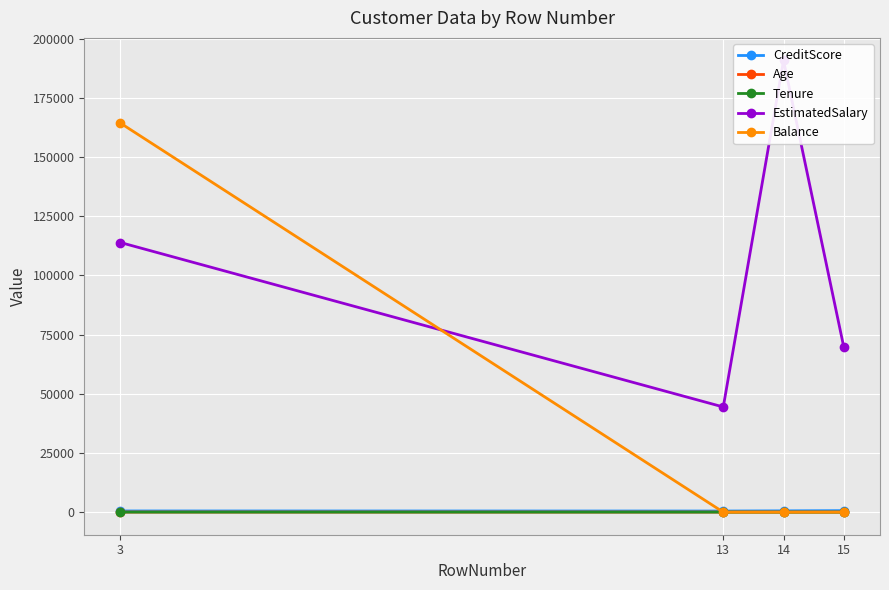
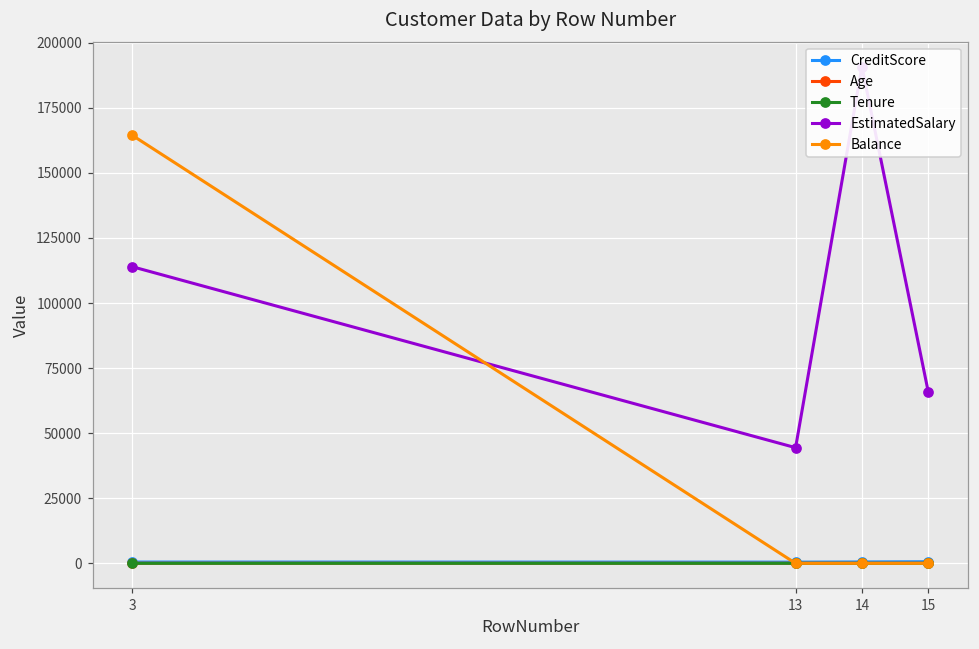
  {
    "EstimatedSalary": {
      "3": 114000,
      "13": 44000,
-     "15": 70000
+     "15": 66000
    },
    "Balance": {
      "3": 164000
    }
  }
